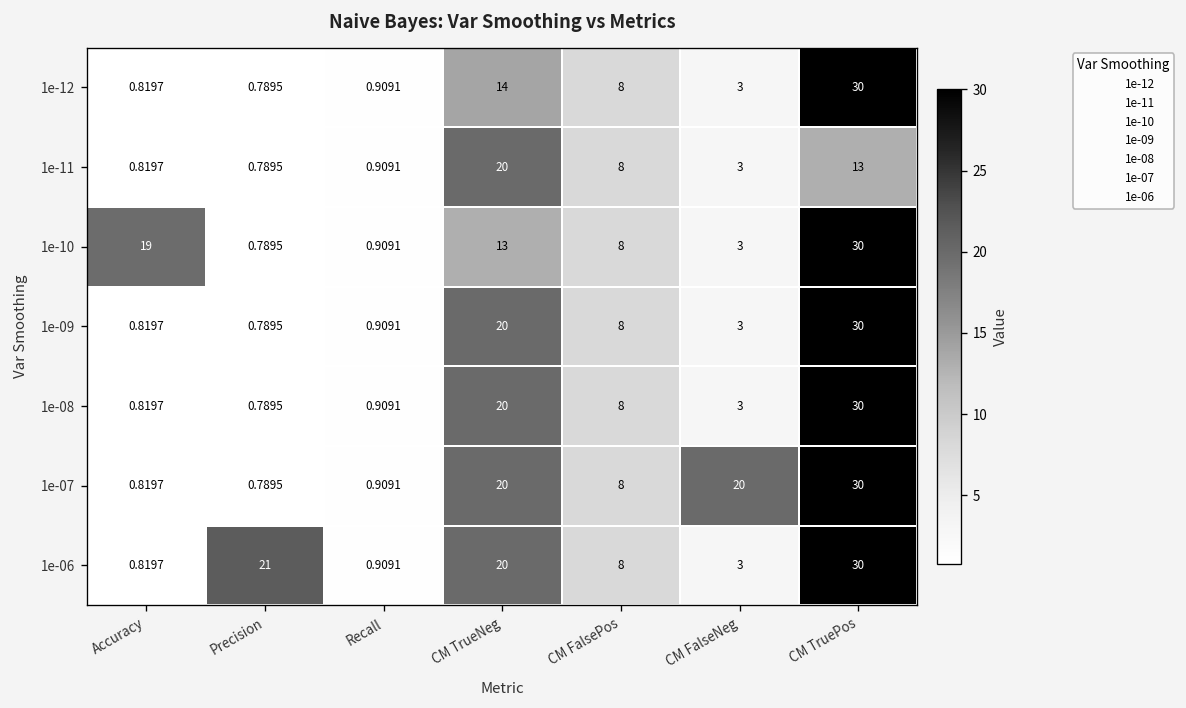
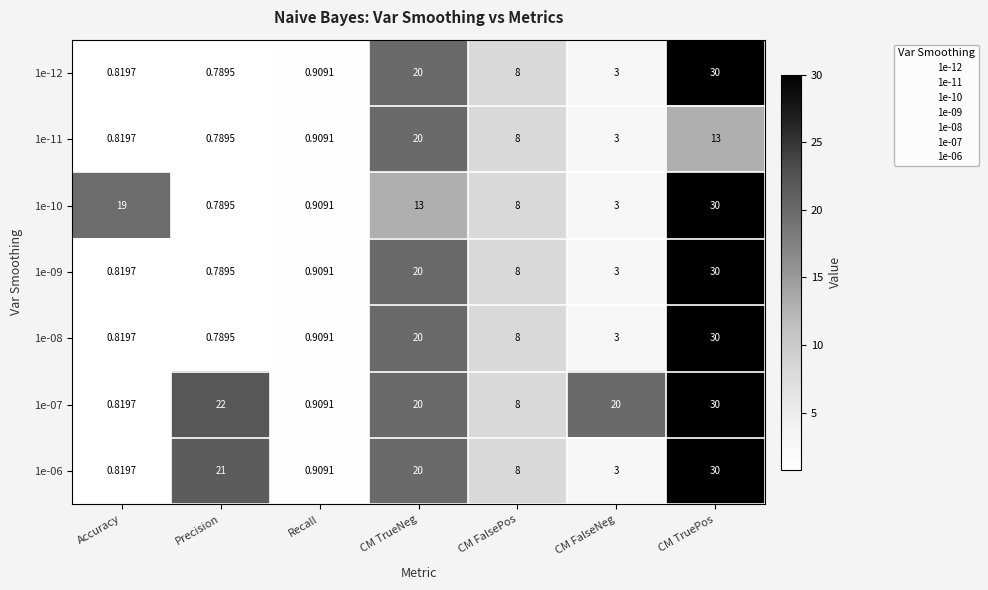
  {
    "1e-12": {
      "Accuracy": 0.8197,
      "Precision": 0.7895,
      "Recall": 0.9091,
-     "CM TrueNeg": 14,
+     "CM TrueNeg": 20,
      "CM FalsePos": 8,
      "CM FalseNeg": 3,
      "CM TruePos": 30
    },
    "1e-11": {
      "Accuracy": 0.8197,
      "Precision": 0.7895,
      "Recall": 0.9091,
      "CM TrueNeg": 20,
      "CM FalsePos": 8,
      "CM FalseNeg": 3,
      "CM TruePos": 13
    },
    "1e-10": {
      "Accuracy": 19,
      "Precision": 0.7895,
      "Recall": 0.9091,
      "CM TrueNeg": 13,
      "CM FalsePos": 8,
      "CM FalseNeg": 3,
      "CM TruePos": 30
    },
    "1e-09": {
      "Accuracy": 0.8197,
      "Precision": 0.7895,
      "Recall": 0.9091,
      "CM TrueNeg": 20,
      "CM FalsePos": 8,
      "CM FalseNeg": 3,
      "CM TruePos": 30
    },
    "1e-08": {
      "Accuracy": 0.8197,
      "Precision": 0.7895,
      "Recall": 0.9091,
      "CM TrueNeg": 20,
      "CM FalsePos": 8,
      "CM FalseNeg": 3,
      "CM TruePos": 30
    },
    "1e-07": {
      "Accuracy": 0.8197,
-     "Precision": 0.7895,
+     "Precision": 22,
      "Recall": 0.9091,
      "CM TrueNeg": 20,
      "CM FalsePos": 8,
      "CM FalseNeg": 20,
      "CM TruePos": 30
    },
    "1e-06": {
      "Accuracy": 0.8197,
      "Precision": 21,
      "Recall": 0.9091,
      "CM TrueNeg": 20,
      "CM FalsePos": 8,
      "CM FalseNeg": 3,
      "CM TruePos": 30
    }
  }
